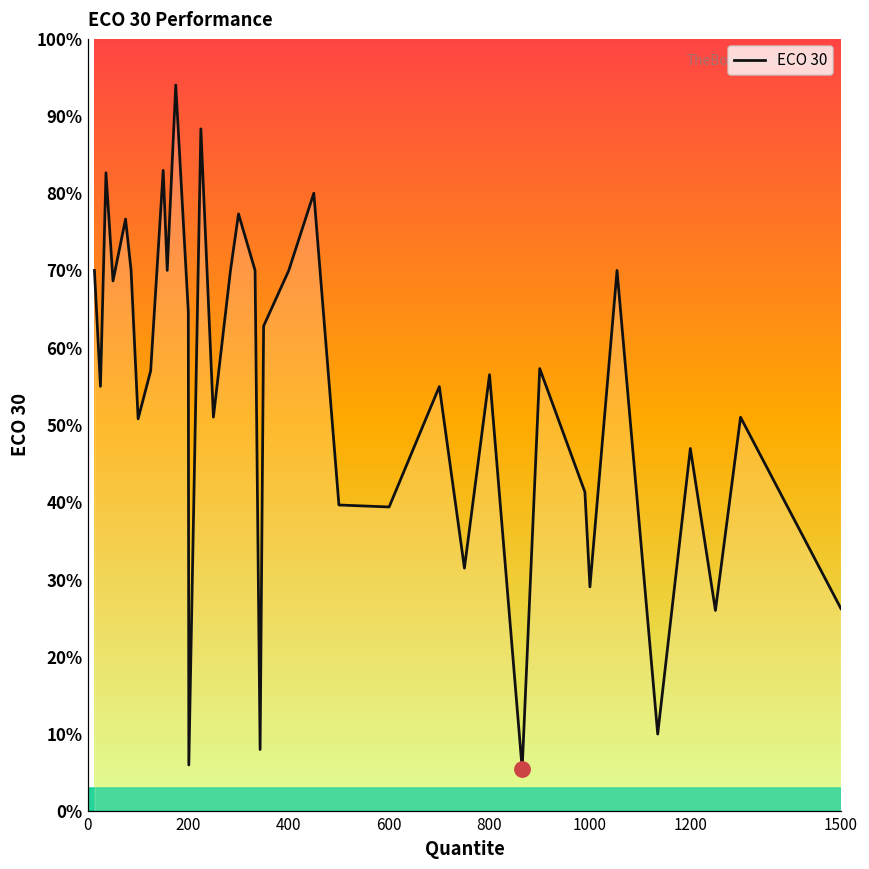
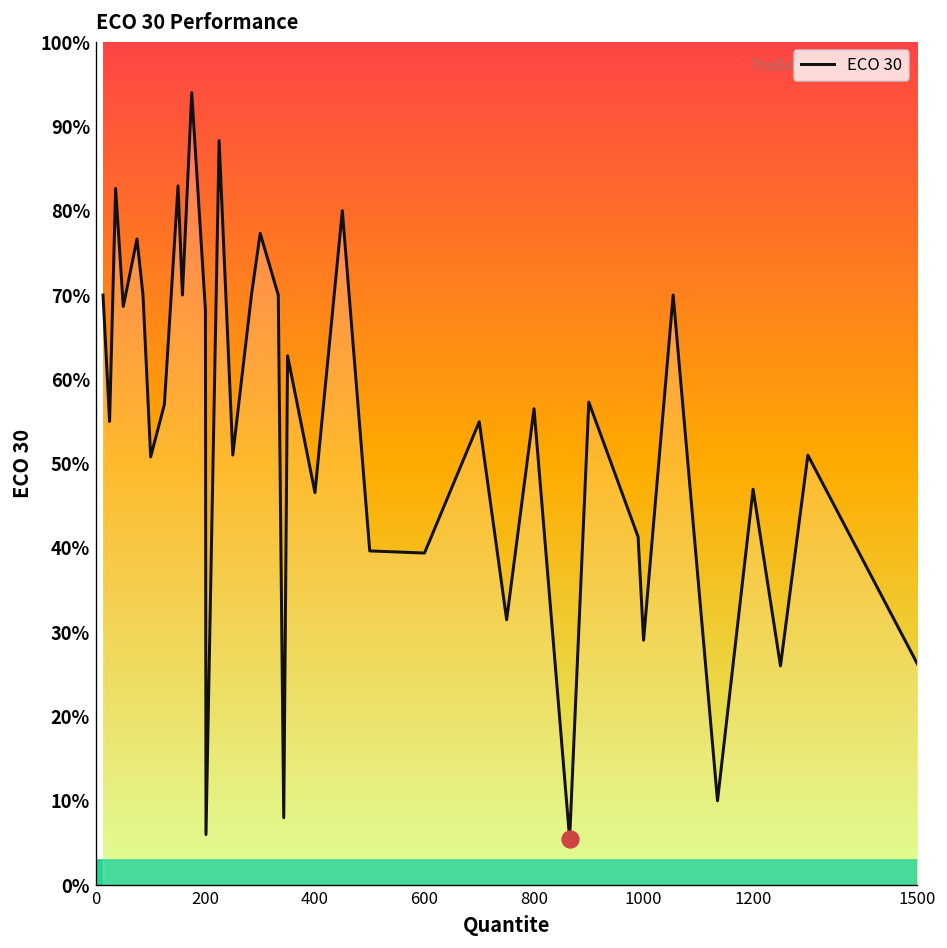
  {
    "ECO 30": {
-     "200": "65%",
-     "400": "70%",
+     "200": "68%",
+     "400": "47%",
      "600": "39%",
      "800": "57%",
      "1000": "29%",
      "1200": "47%",
      "1500": "26%"
    }
  }
